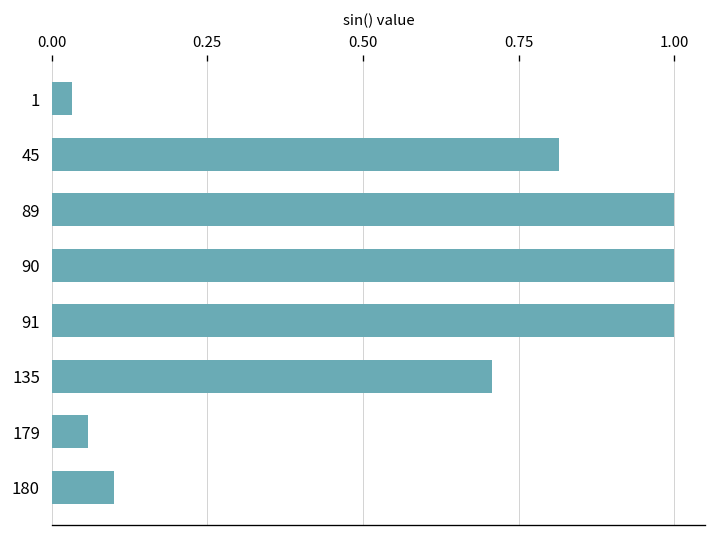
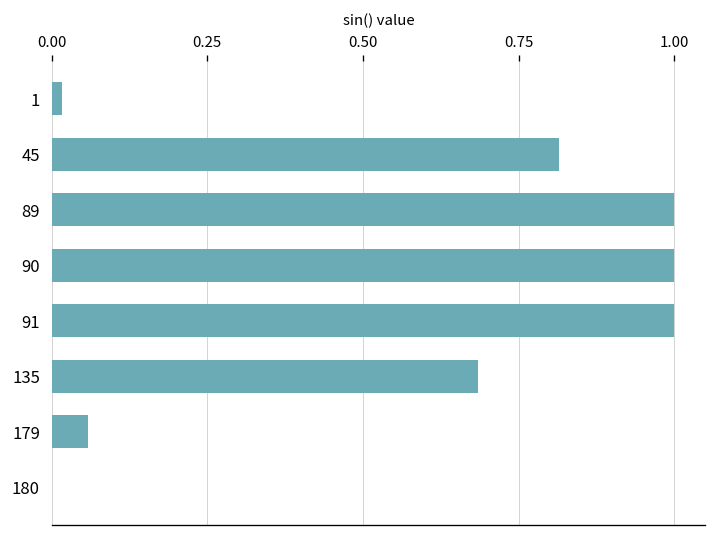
  {
-   "1": 0.03,
+   "1": 0.02,
    "45": 0.81,
    "89": 1.00,
    "90": 1.00,
    "91": 1.00,
-   "135": 0.71,
+   "135": 0.68,
    "179": 0.06,
-   "180": 0.1
+   "180": 0.0
  }
